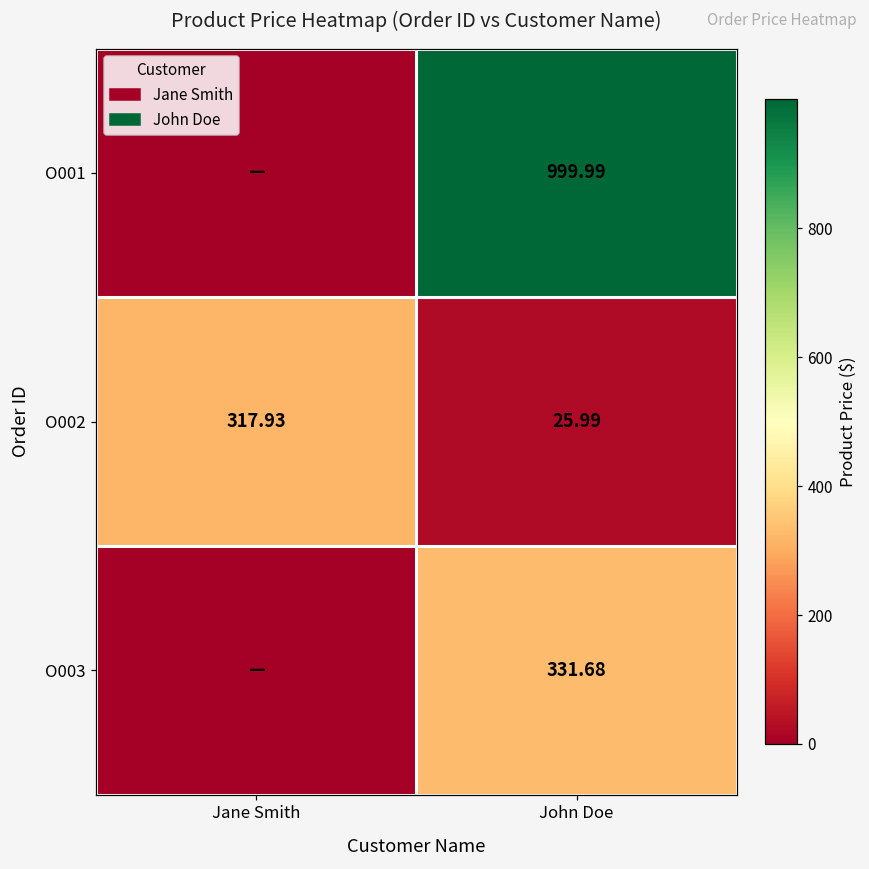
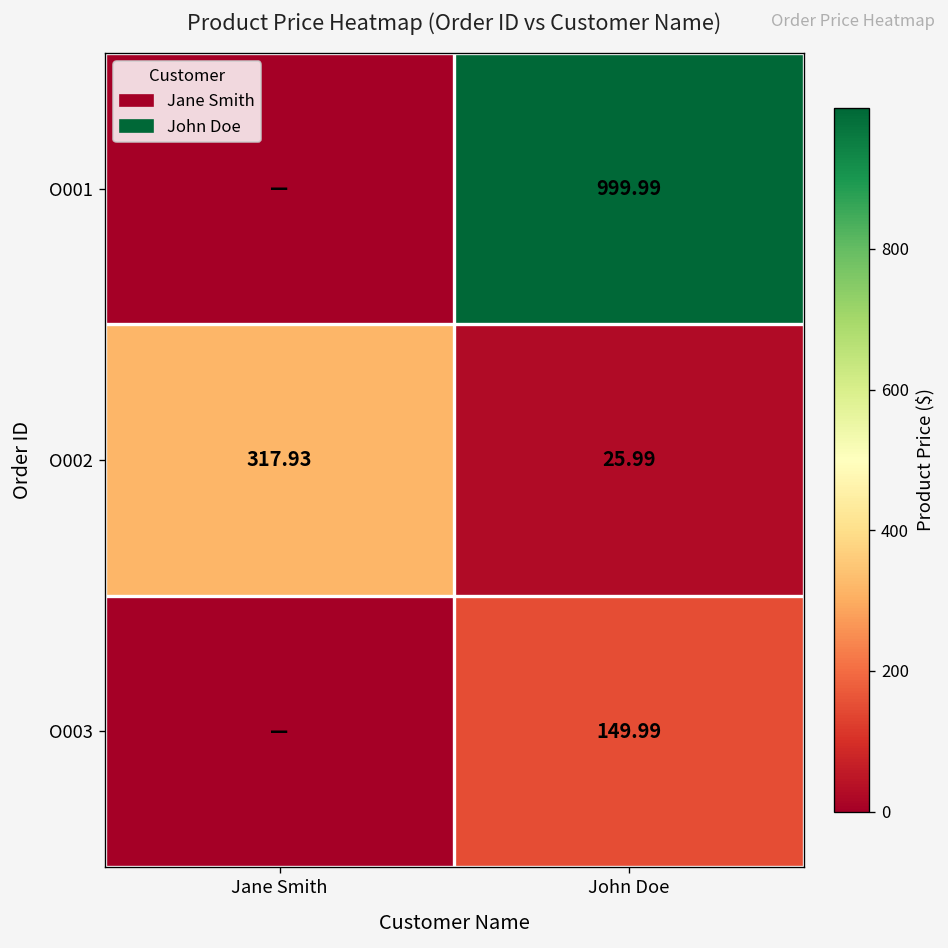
  {
    "O001": {
      "John Doe": 999.99
    },
    "O002": {
      "Jane Smith": 317.93,
      "John Doe": 25.99
    },
    "O003": {
-     "John Doe": 331.68
+     "John Doe": 149.99
    }
  }
